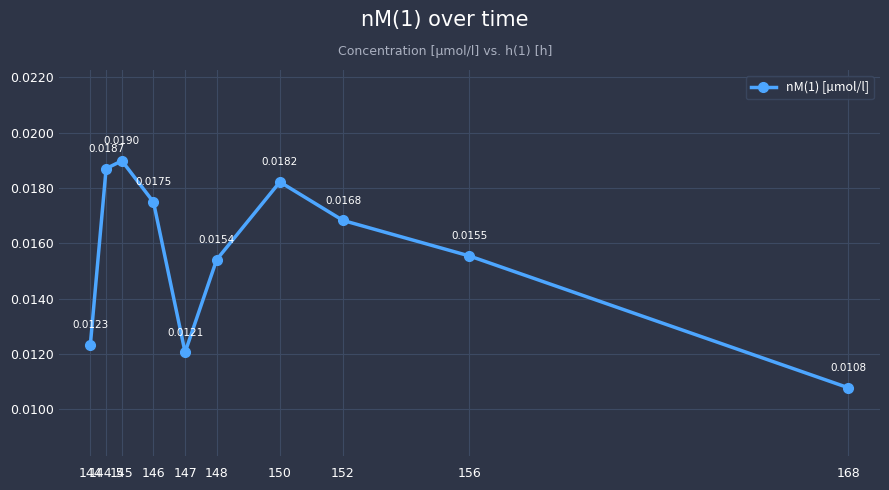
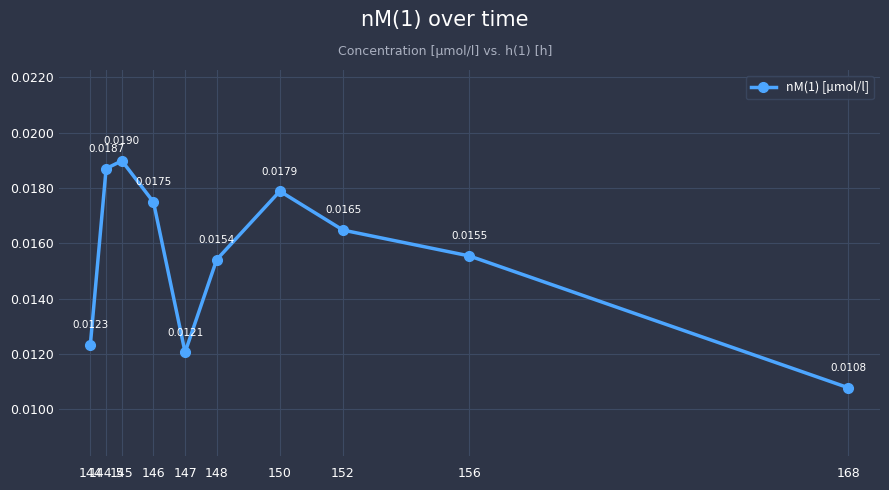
  {
    "146": 0.0175,
    "147": 0.0121,
    "148": 0.0154,
-   "150": 0.0182,
-   "152": 0.0168,
+   "150": 0.0179,
+   "152": 0.0165,
    "156": 0.0155,
    "168": 0.0108
  }
